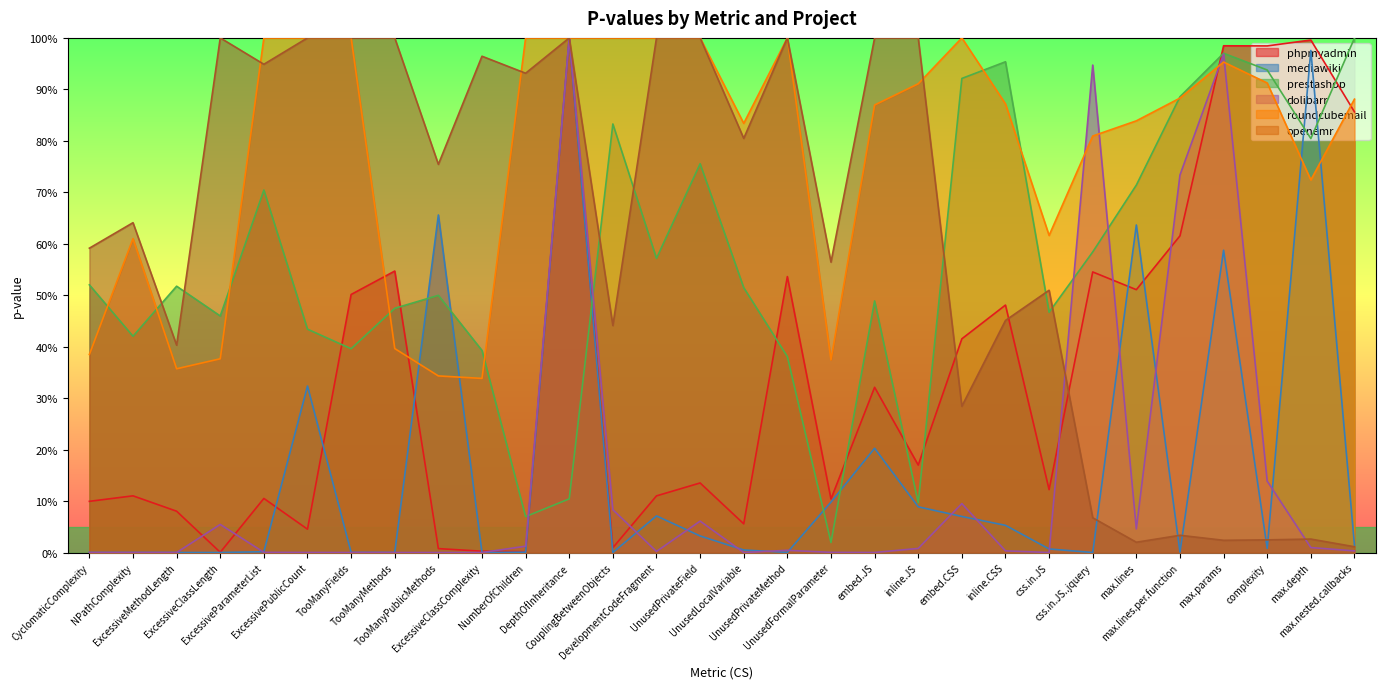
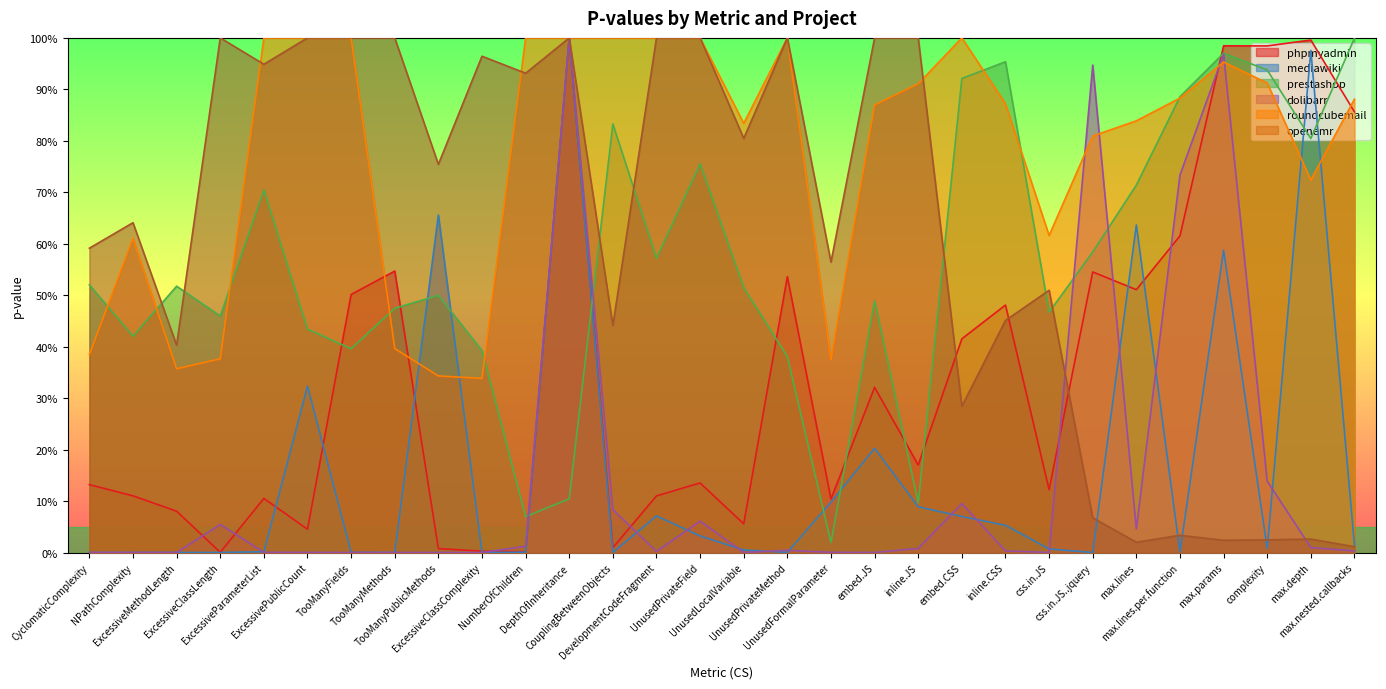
  {
    "phpmyadmin": {
-     "CyclomaticComplexity": "10%",
+     "CyclomaticComplexity": "13%",
      "NPathComplexity": "11%",
      "ExcessiveMethodLength": "8%",
      "ExcessiveParameterList": "11%",
      "TooManyFields": "50%",
      "TooManyMethods": "55%",
      "DevelopmentCodeFragment": "11%",
      "UnusedPrivateField": "14%",
      "UnusedLocalVariable": "6%",
      "UnusedPrivateMethod": "54%",
      "UnusedFormalParameter": "10%",
      "embed.JS": "32%",
      "inline.JS": "17%",
      "embed.CSS": "42%",
      "inline.CSS": "48%",
      "css.in.JS": "12%",
      "css.in.JS..jquery": "55%",
      "max.lines": "51%",
      "max.lines.per.function": "62%",
      "max.params": "98%",
      "max.depth": "100%"
    },
    "mediawiki": {
      "ExcessivePublicCount": "32%",
      "TooManyPublicMethods": "66%",
      "DevelopmentCodeFragment": "7%",
      "UnusedFormalParameter": "10%",
      "embed.JS": "20%",
      "inline.JS": "9%",
      "embed.CSS": "7%",
      "inline.CSS": "5%",
      "max.lines": "64%",
      "max.params": "59%"
    },
    "prestashop": {
      "CyclomaticComplexity": "52%",
      "NPathComplexity": "42%",
      "ExcessiveMethodLength": "52%",
      "ExcessiveClassLength": "46%",
      "ExcessiveParameterList": "70%",
      "ExcessivePublicCount": "43%",
      "TooManyFields": "40%",
      "TooManyMethods": "47%",
      "TooManyPublicMethods": "50%",
      "ExcessiveClassComplexity": "39%",
      "NumberOfChildren": "7%",
      "DepthOfInheritance": "10%",
      "CouplingBetweenObjects": "83%",
      "DevelopmentCodeFragment": "57%",
      "UnusedPrivateField": "76%",
      "UnusedLocalVariable": "51%",
      "UnusedPrivateMethod": "38%",
      "embed.JS": "49%",
      "inline.JS": "10%",
      "embed.CSS": "92%",
      "inline.CSS": "95%",
      "css.in.JS": "47%",
      "css.in.JS..jquery": "58%",
      "max.lines": "71%",
      "max.nested.callbacks": "100%"
    },
    "dolibarr": {
      "ExcessiveClassLength": "5%",
      "CouplingBetweenObjects": "8%",
      "UnusedPrivateField": "6%",
      "embed.CSS": "10%",
      "css.in.JS..jquery": "95%",
      "max.lines.per.function": "73%",
      "complexity": "14%"
    },
    "roundcubemail": {
      "CyclomaticComplexity": "38%",
      "NPathComplexity": "61%",
      "ExcessiveMethodLength": "36%",
      "ExcessiveClassLength": "38%",
      "ExcessiveParameterList": "100%",
      "TooManyMethods": "40%",
      "TooManyPublicMethods": "34%",
      "ExcessiveClassComplexity": "34%",
      "NumberOfChildren": "100%",
      "CouplingBetweenObjects": "100%",
      "UnusedLocalVariable": "83%",
      "UnusedFormalParameter": "37%",
      "embed.JS": "87%",
      "inline.JS": "91%",
      "embed.CSS": "100%",
      "inline.CSS": "87%",
      "css.in.JS": "62%",
      "css.in.JS..jquery": "81%",
      "max.lines": "84%",
      "max.params": "95%",
      "max.depth": "72%"
    },
    "openemr": {
      "CyclomaticComplexity": "59%",
      "NPathComplexity": "64%",
      "ExcessiveMethodLength": "40%",
      "ExcessiveClassLength": "100%",
      "ExcessiveParameterList": "95%",
      "TooManyMethods": "100%",
      "TooManyPublicMethods": "75%",
      "ExcessiveClassComplexity": "96%",
      "NumberOfChildren": "93%",
      "CouplingBetweenObjects": "44%",
      "UnusedLocalVariable": "80%",
      "UnusedFormalParameter": "56%",
      "embed.JS": "100%",
      "inline.JS": "100%",
      "embed.CSS": "28%",
      "inline.CSS": "45%",
      "css.in.JS": "51%",
      "css.in.JS..jquery": "7%"
    }
  }
